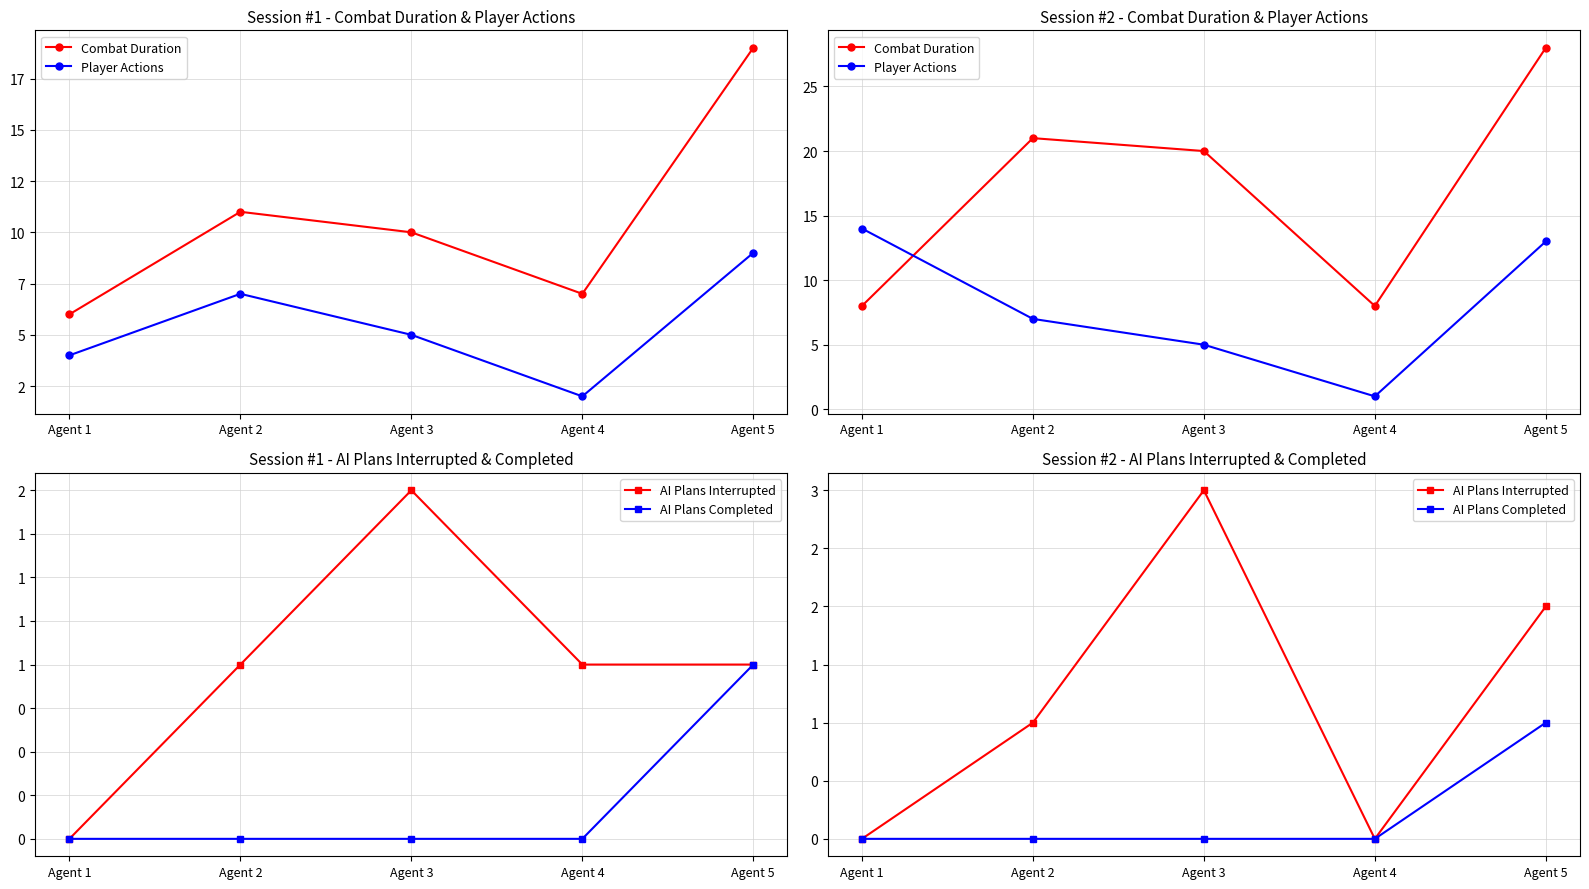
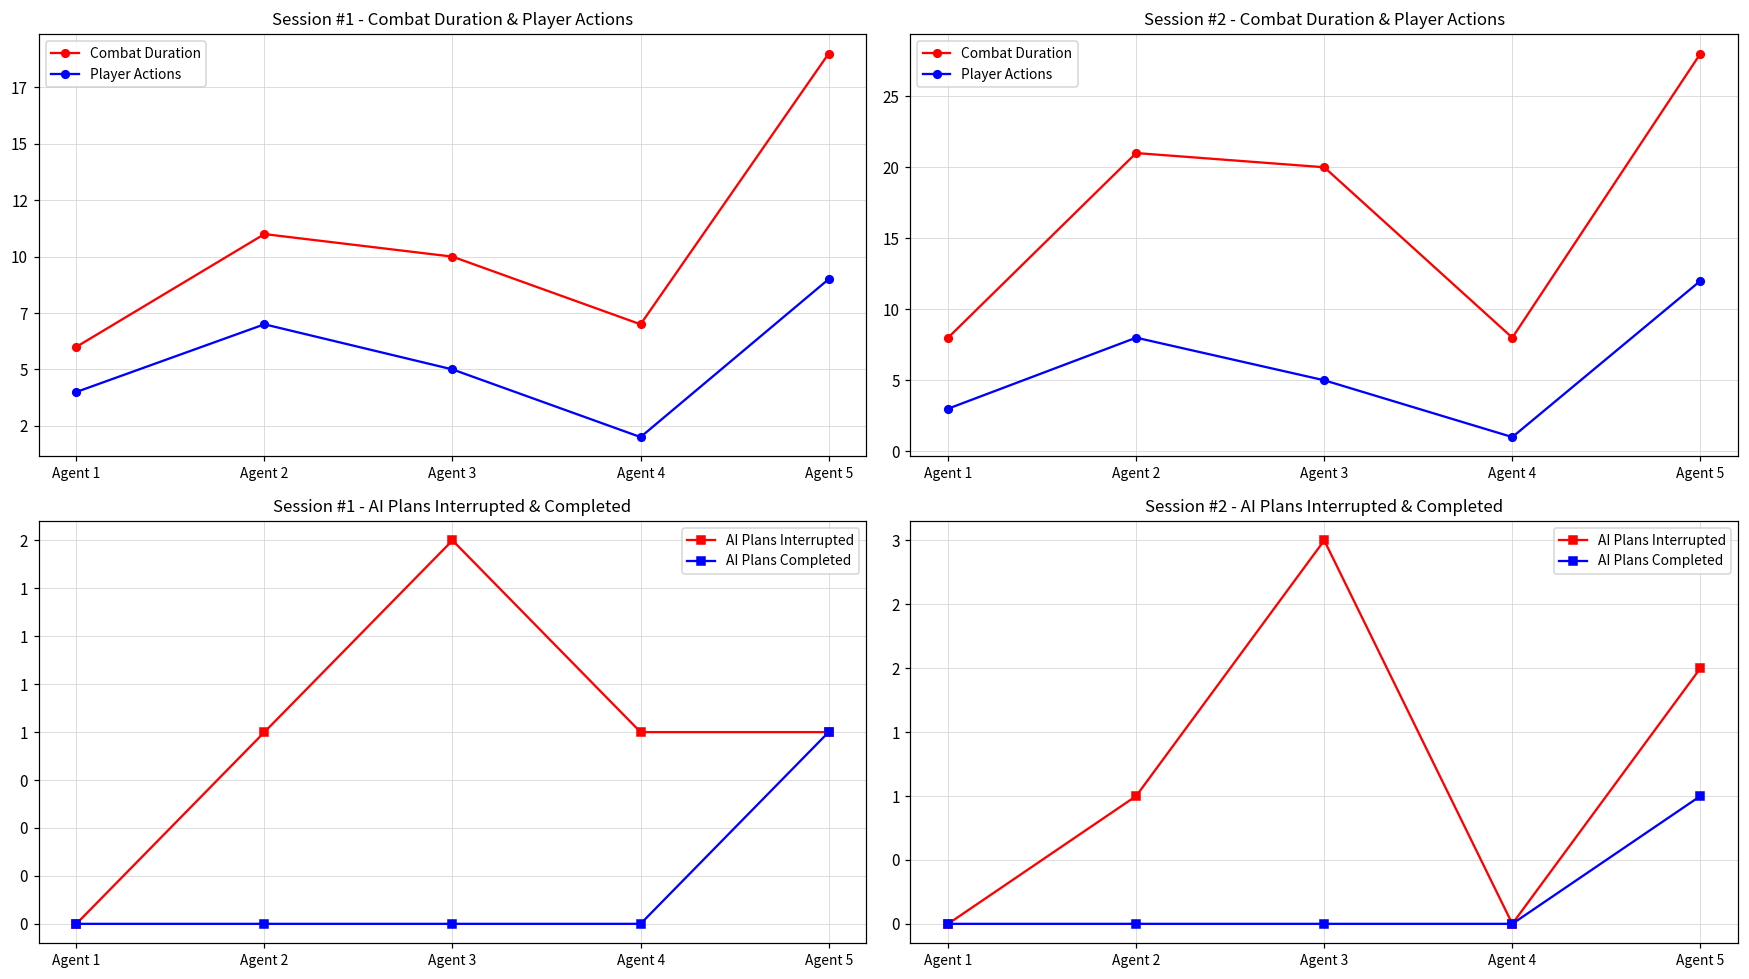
  {
    "Session #2 - Combat Duration & Player Actions": {
      "Combat Duration": {
        "Agent 1": 8,
        "Agent 2": 21,
        "Agent 3": 20,
        "Agent 4": 8,
        "Agent 5": 28
      },
      "Player Actions": {
-       "Agent 1": 14,
-       "Agent 2": 7,
+       "Agent 1": 3,
+       "Agent 2": 8,
        "Agent 3": 5,
        "Agent 4": 1,
-       "Agent 5": 13
+       "Agent 5": 12
      }
    }
  }
